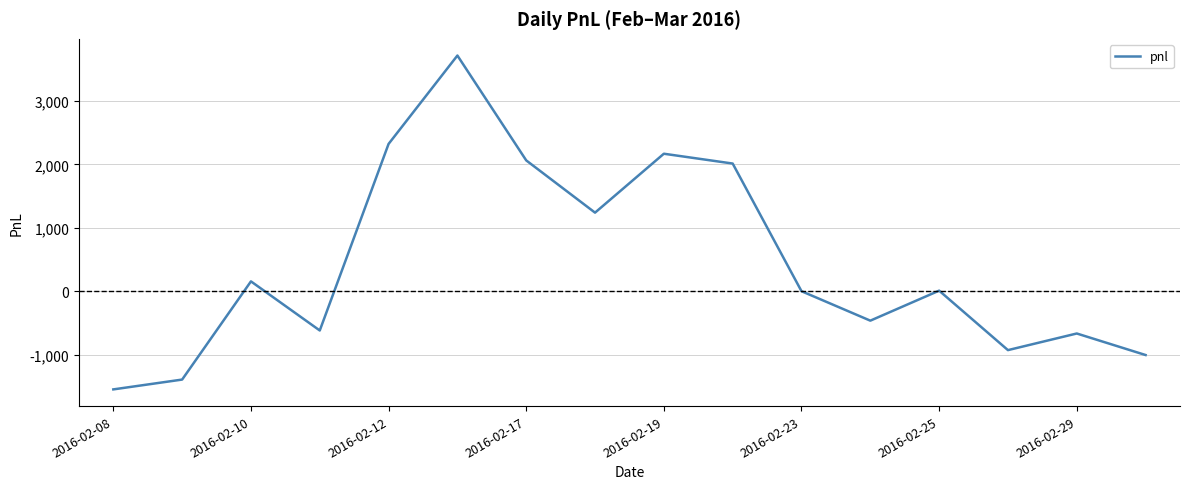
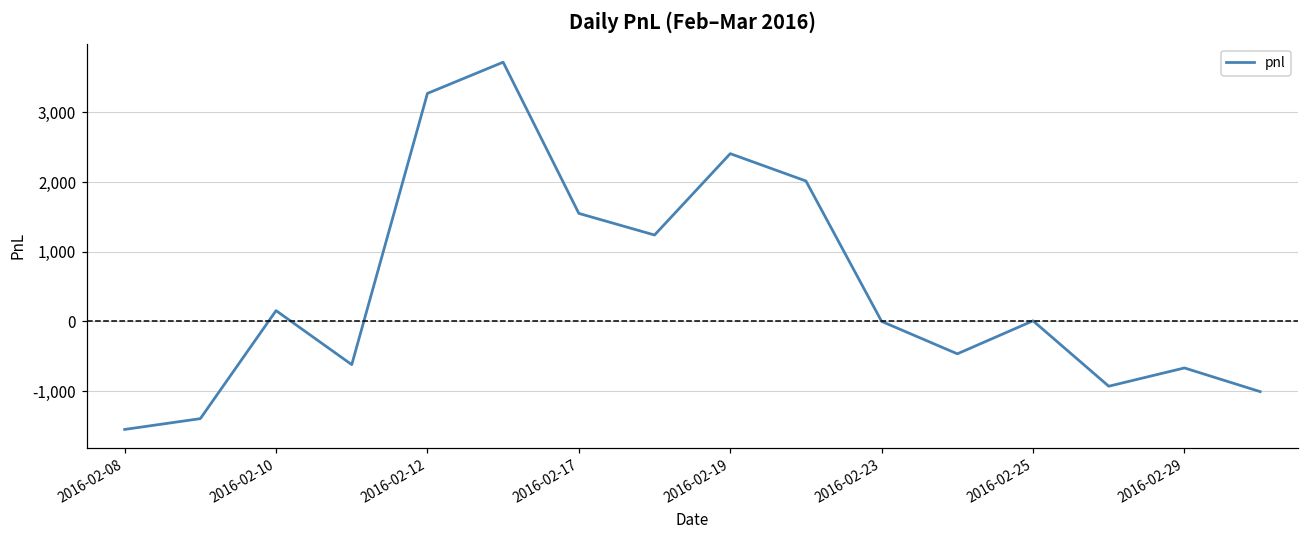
  {
    "2016-02-08": "-1,600",
    "2016-02-10": "200",
-   "2016-02-12": "2,300",
-   "2016-02-17": "2,100",
-   "2016-02-19": "2,200",
+   "2016-02-12": "3,300",
+   "2016-02-17": "1,600",
+   "2016-02-19": "2,400",
    "2016-02-23": "0",
    "2016-02-25": "0",
    "2016-02-29": "-700"
  }
